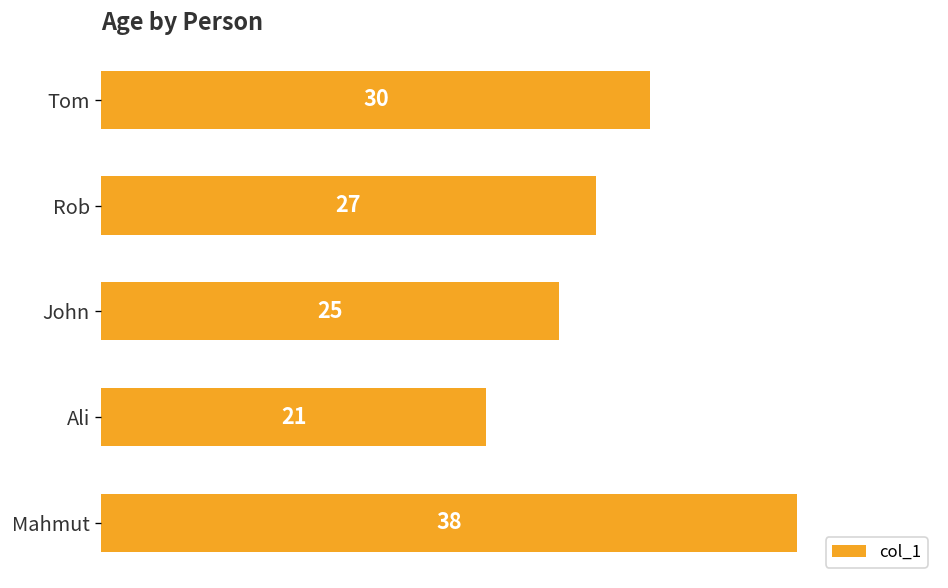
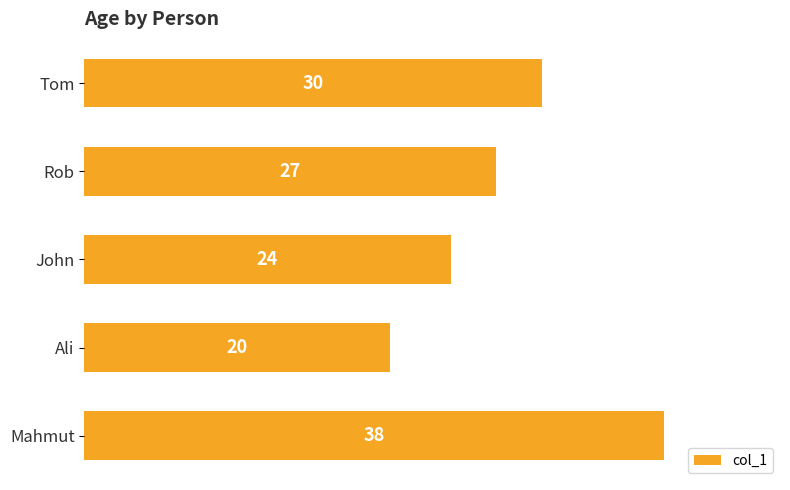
  {
    "Tom": 30,
    "Rob": 27,
-   "John": 25,
-   "Ali": 21,
+   "John": 24,
+   "Ali": 20,
    "Mahmut": 38
  }
